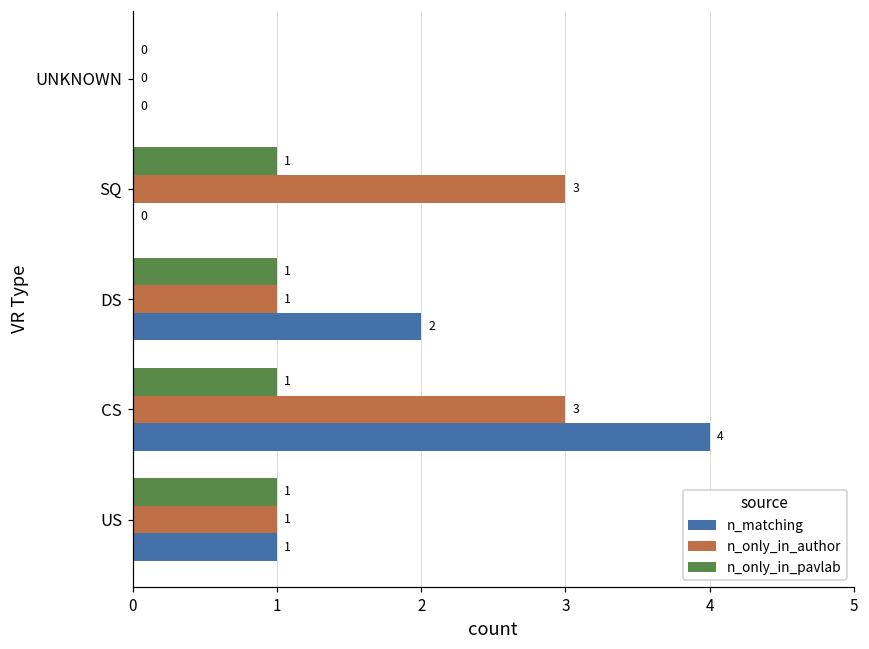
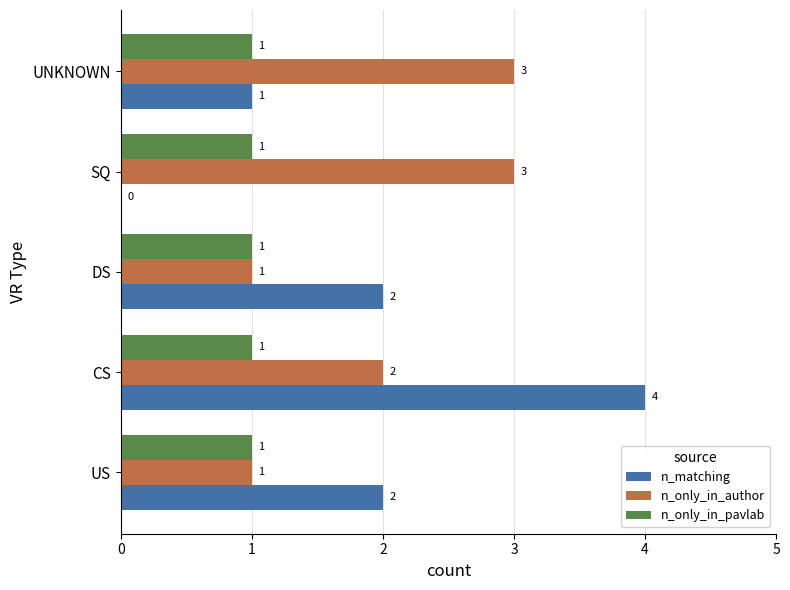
  {
    "n_matching": {
-     "UNKNOWN": 0,
+     "UNKNOWN": 1,
      "SQ": 0,
      "DS": 2,
      "CS": 4,
-     "US": 1
+     "US": 2
    },
    "n_only_in_author": {
-     "UNKNOWN": 0,
+     "UNKNOWN": 3,
      "SQ": 3,
      "DS": 1,
-     "CS": 3,
+     "CS": 2,
      "US": 1
    },
    "n_only_in_pavlab": {
-     "UNKNOWN": 0,
+     "UNKNOWN": 1,
      "SQ": 1,
      "DS": 1,
      "CS": 1,
      "US": 1
    }
  }
